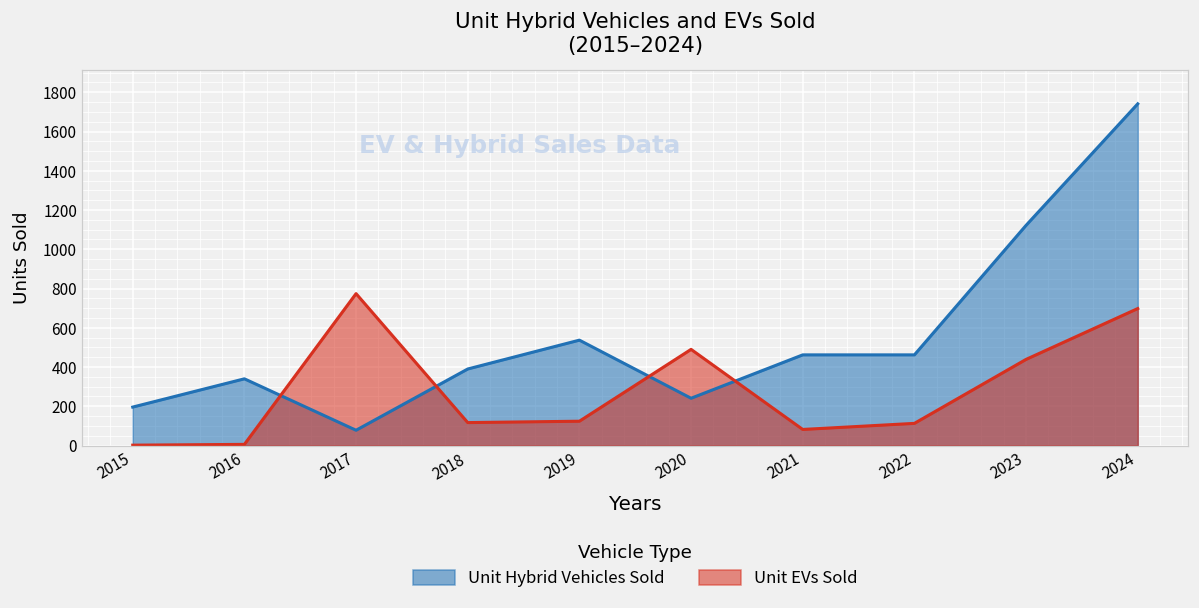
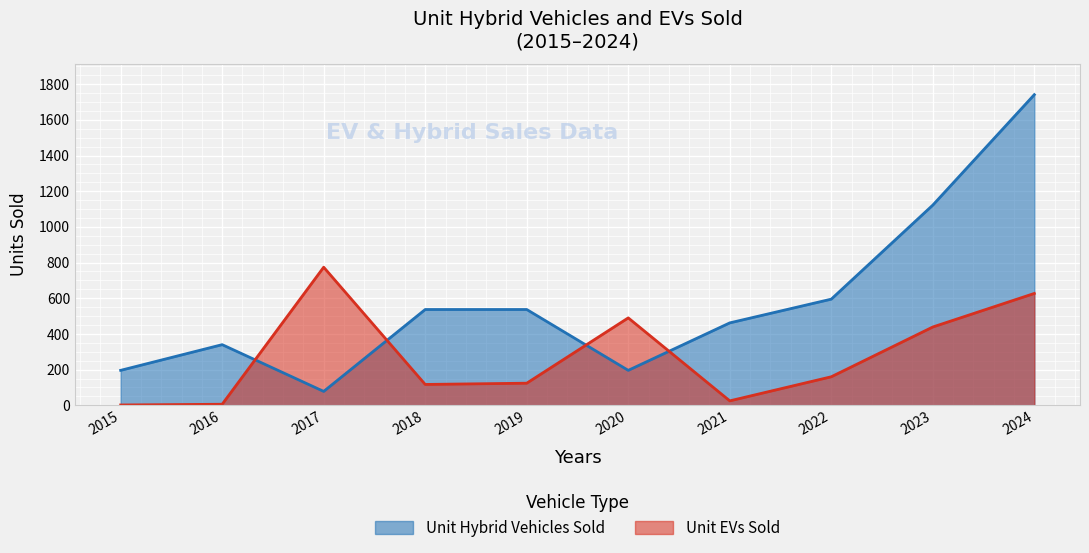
  {
    "Unit Hybrid Vehicles Sold": {
      "2015": 200,
      "2016": 340,
      "2017": 80,
-     "2018": 390,
+     "2018": 540,
      "2019": 540,
-     "2020": 240,
+     "2020": 200,
      "2021": 460,
-     "2022": 460,
+     "2022": 600,
      "2023": 1120,
      "2024": 1740
    },
    "Unit EVs Sold": {
      "2015": 0,
      "2016": 10,
      "2017": 770,
      "2018": 120,
      "2019": 120,
      "2020": 490,
-     "2021": 80,
-     "2022": 110,
+     "2021": 30,
+     "2022": 160,
      "2023": 440,
-     "2024": 700
+     "2024": 630
    }
  }
